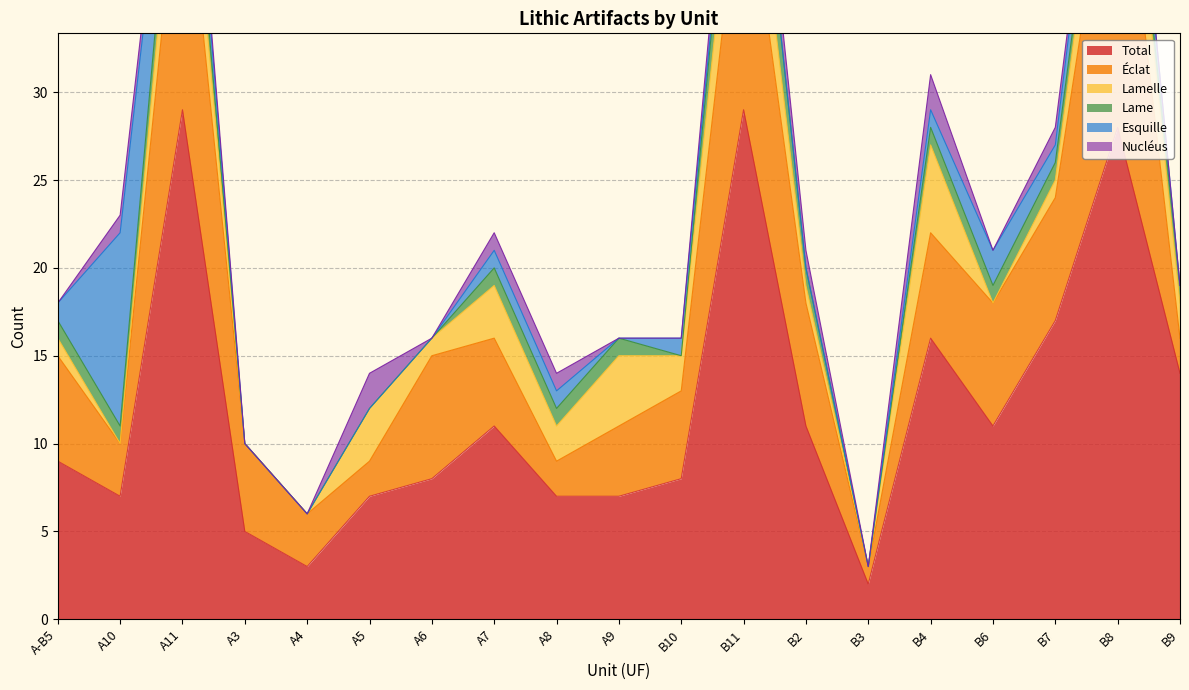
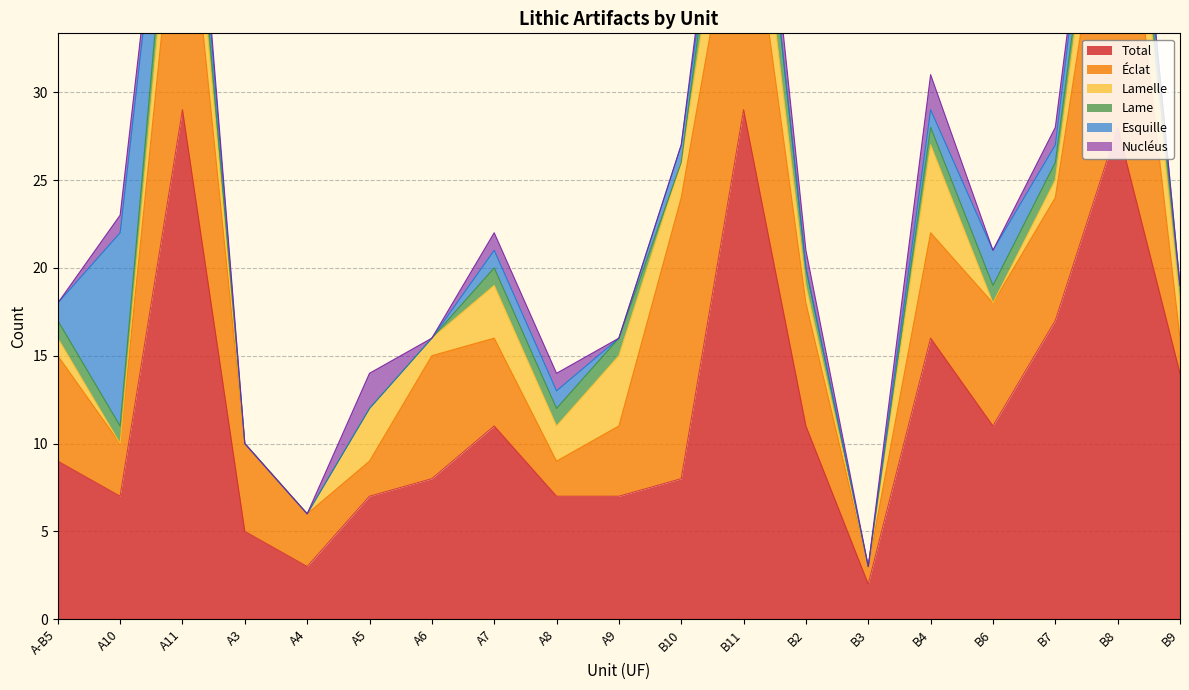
  {
    "Total": {
      "A-B5": 9,
      "A10": 7,
      "A11": 29,
      "A3": 5,
      "A4": 3,
      "A5": 7,
      "A6": 8,
      "A7": 11,
      "A8": 7,
      "A9": 7,
      "B10": 8,
      "B11": 29,
      "B2": 11,
      "B3": 2,
      "B4": 16,
      "B6": 11,
      "B7": 17,
      "B9": 14
    },
    "Éclat": {
      "A-B5": 6,
      "A5": 2,
      "A6": 7,
      "A7": 5,
      "A8": 2,
      "A9": 4,
-     "B10": 5,
+     "B10": 16,
      "B2": 7,
      "B4": 6,
      "B7": 7,
      "B9": 2
    },
    "Lamelle": {
      "A-B5": 1,
      "A7": 3,
      "A8": 2,
      "A9": 4,
      "B2": 1,
      "B4": 5,
      "B7": 1,
      "B9": 2
    },
    "Lame": {
      "A-B5": 1,
      "A10": 1,
      "A7": 1,
      "A8": 1,
      "B4": 1,
      "B6": 1,
      "B7": 1
    },
    "Esquille": {
      "A10": 11,
      "A7": 1,
      "A8": 1,
      "B4": 1,
      "B7": 1
    },
    "Nucléus": {
      "A10": 1,
      "A5": 2,
      "A7": 1,
      "A8": 1,
      "B2": 1,
      "B4": 2,
      "B7": 1
    }
  }
